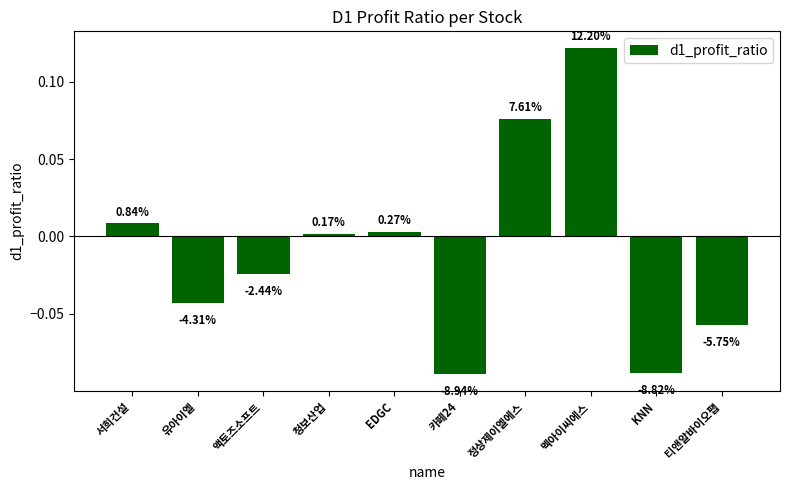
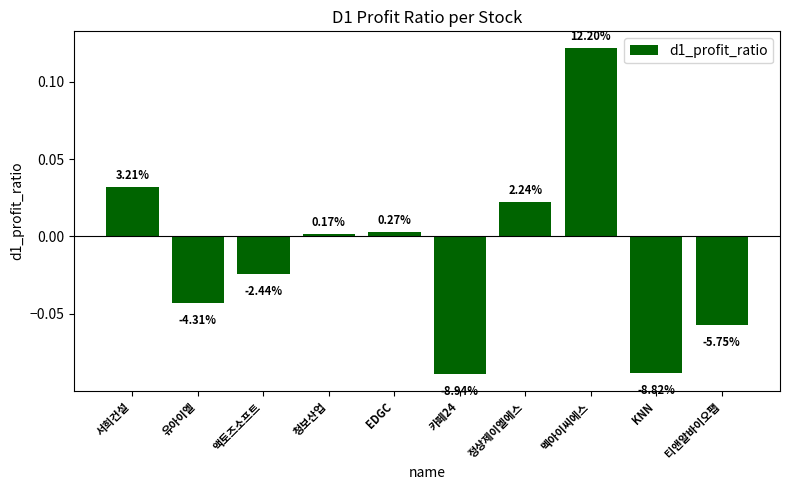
  {
-   "서희건설": "0.84%",
+   "서희건설": "3.21%",
    "유아이엘": "-4.31%",
    "액토즈소프트": "-2.44%",
    "청보산업": "0.17%",
    "EDGC": "0.27%",
    "카페24": "-8.94%",
-   "정상제이엘에스": "7.61%",
+   "정상제이엘에스": "2.24%",
    "멕아이씨에스": "12.20%",
    "KNN": "-8.82%",
    "티앤알바이오팹": "-5.75%"
  }
